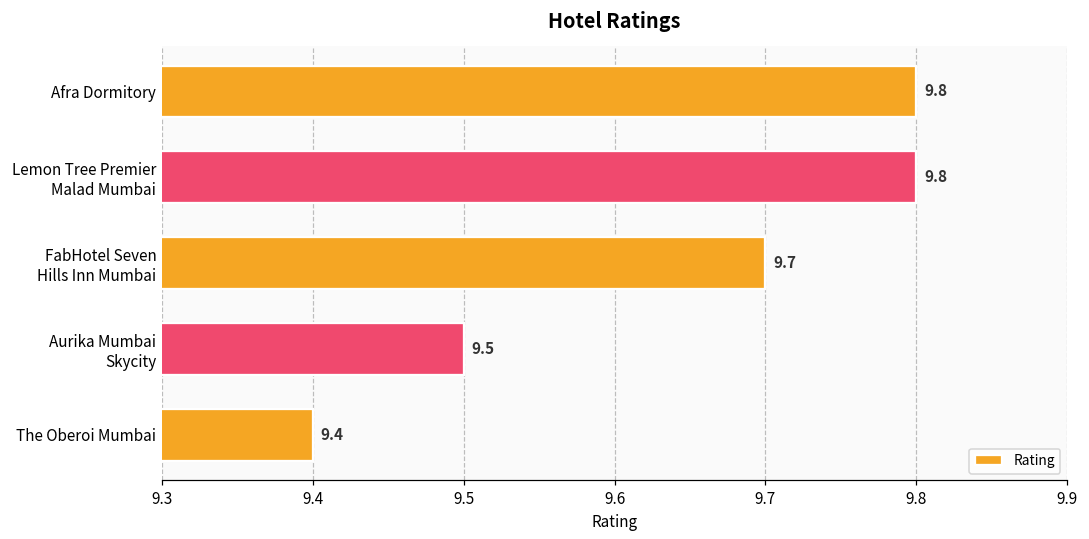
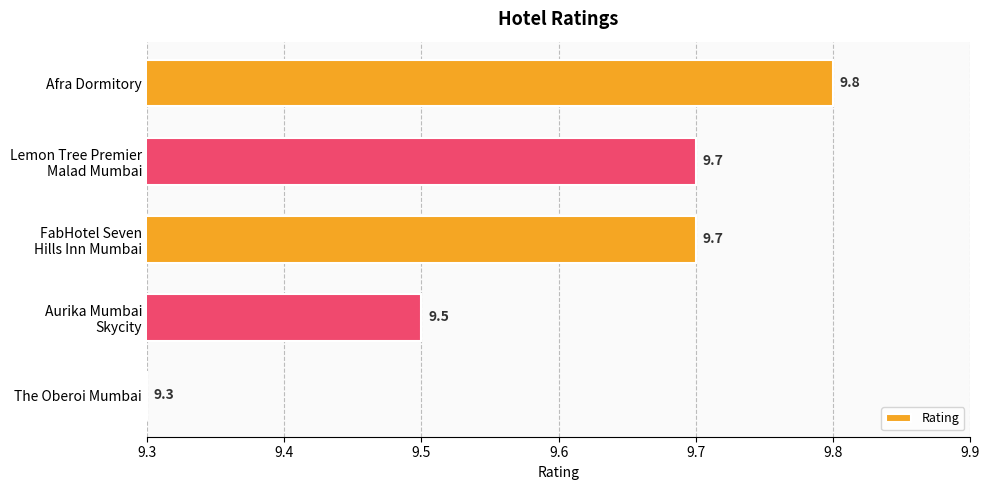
  {
    "Afra Dormitory": 9.8,
-   "Lemon Tree Premier Malad Mumbai": 9.8,
+   "Lemon Tree Premier Malad Mumbai": 9.7,
    "FabHotel Seven Hills Inn Mumbai": 9.7,
    "Aurika Mumbai Skycity": 9.5,
-   "The Oberoi Mumbai": 9.4
+   "The Oberoi Mumbai": 9.3
  }
